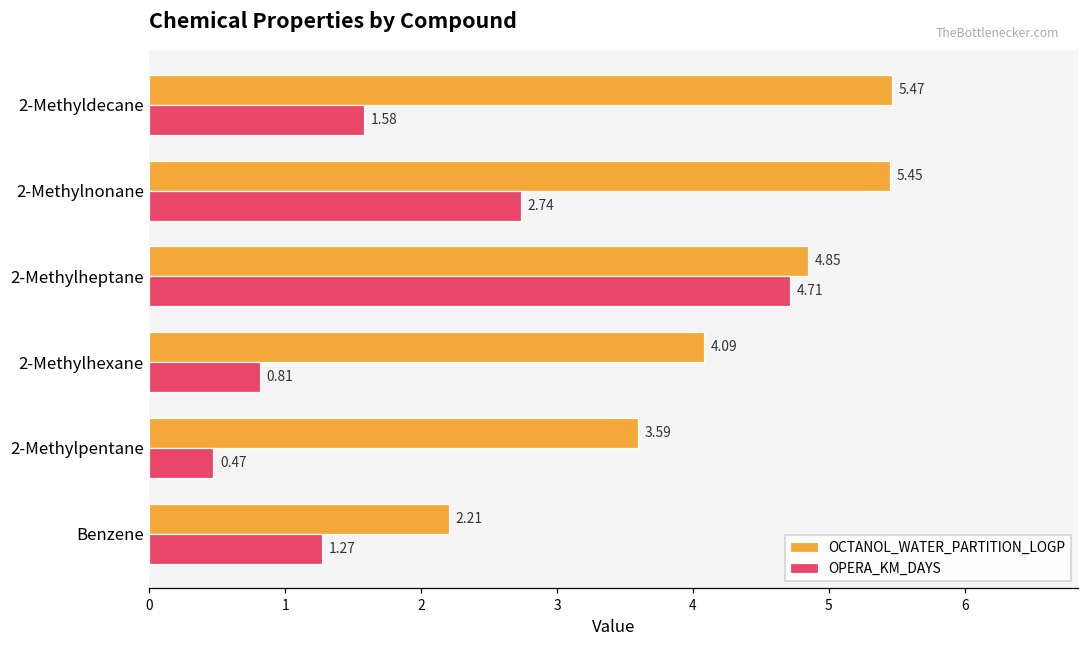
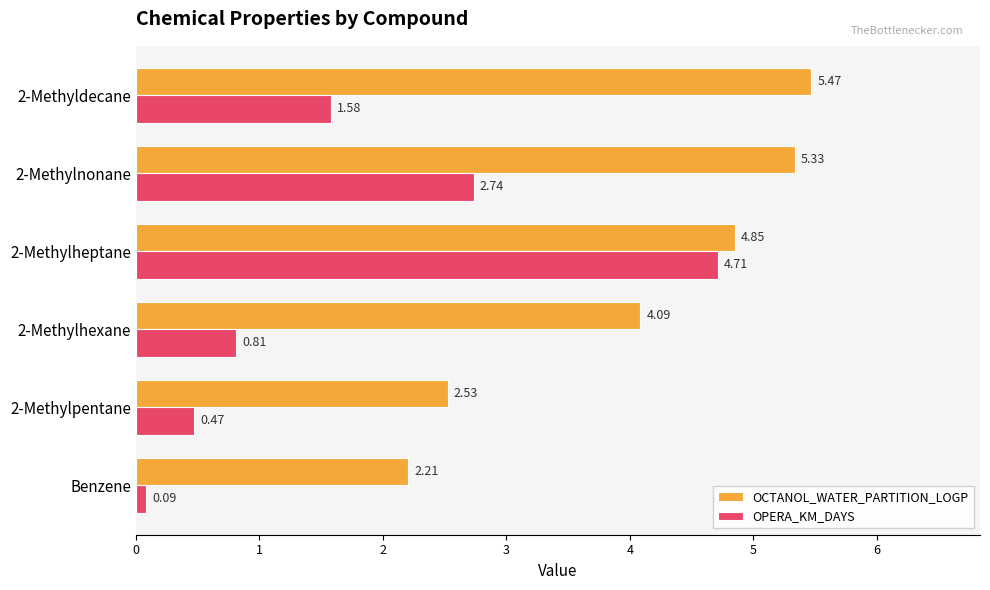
  {
    "OCTANOL_WATER_PARTITION_LOGP": {
      "2-Methyldecane": 5.47,
-     "2-Methylnonane": 5.45,
+     "2-Methylnonane": 5.33,
      "2-Methylheptane": 4.85,
      "2-Methylhexane": 4.09,
-     "2-Methylpentane": 3.59,
+     "2-Methylpentane": 2.53,
      "Benzene": 2.21
    },
    "OPERA_KM_DAYS": {
      "2-Methyldecane": 1.58,
      "2-Methylnonane": 2.74,
      "2-Methylheptane": 4.71,
      "2-Methylhexane": 0.81,
      "2-Methylpentane": 0.47,
-     "Benzene": 1.27
+     "Benzene": 0.09
    }
  }
